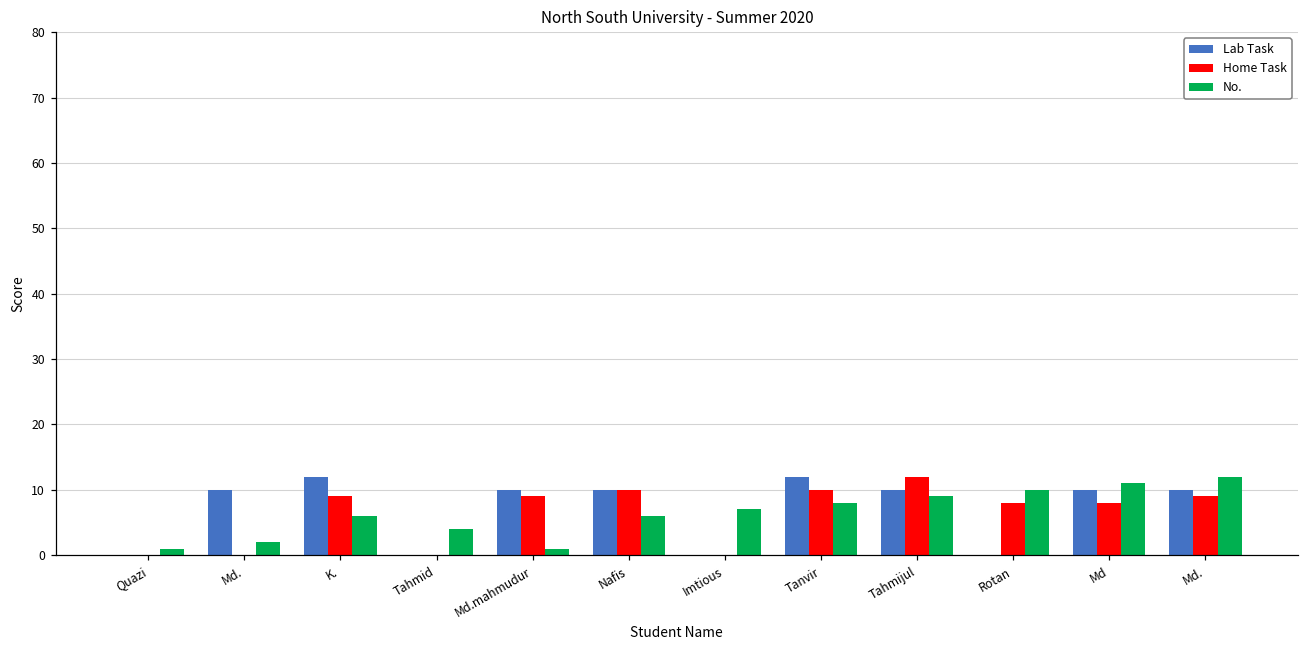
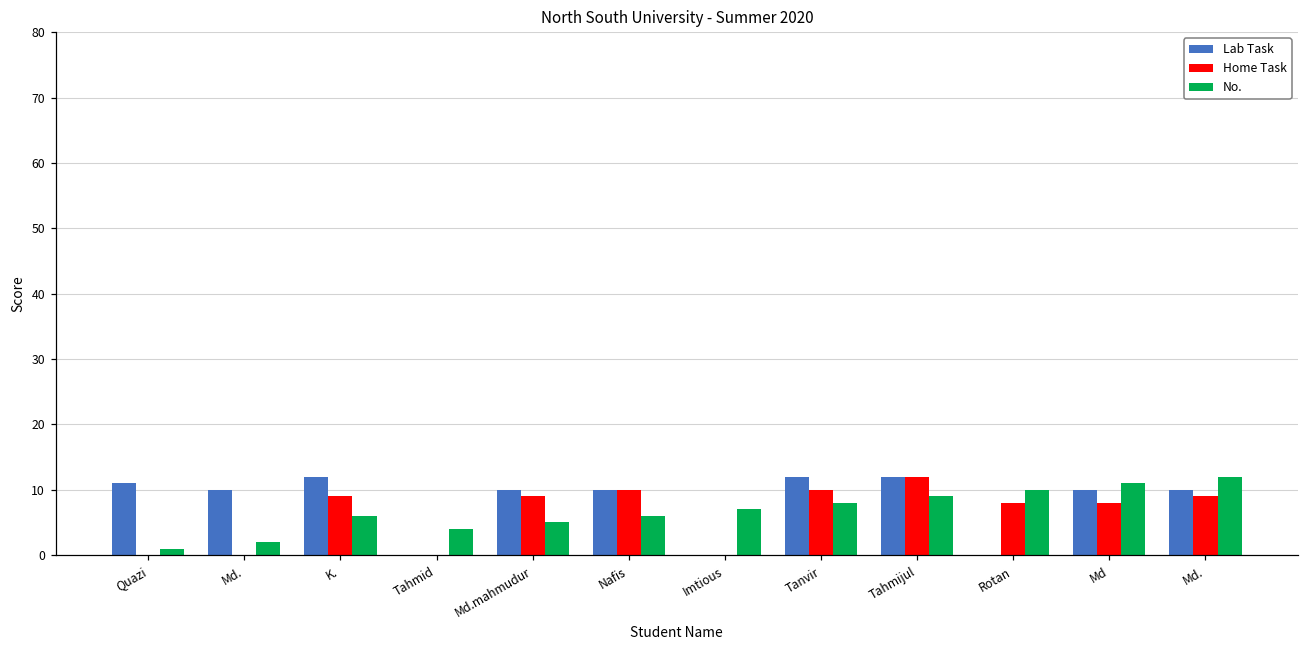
  {
    "Lab Task": {
-     "Quazi": 0,
+     "Quazi": 11,
      "K.": 12,
      "Tahmid": 0,
      "Md.mahmudur": 10,
      "Nafis": 10,
      "Imtious": 0,
      "Tanvir": 12,
-     "Tahmijul": 10,
+     "Tahmijul": 12,
      "Rotan": 0,
      "Md": 10
    },
    "Home Task": {
      "Quazi": 0,
      "K.": 9,
      "Tahmid": 0,
      "Md.mahmudur": 9,
      "Nafis": 10,
      "Imtious": 0,
      "Tanvir": 10,
      "Tahmijul": 12,
      "Rotan": 8,
      "Md": 8
    },
    "No.": {
      "Quazi": 1,
      "K.": 6,
      "Tahmid": 4,
-     "Md.mahmudur": 1,
+     "Md.mahmudur": 5,
      "Nafis": 6,
      "Imtious": 7,
      "Tanvir": 8,
      "Tahmijul": 9,
      "Rotan": 10,
      "Md": 11
    }
  }
